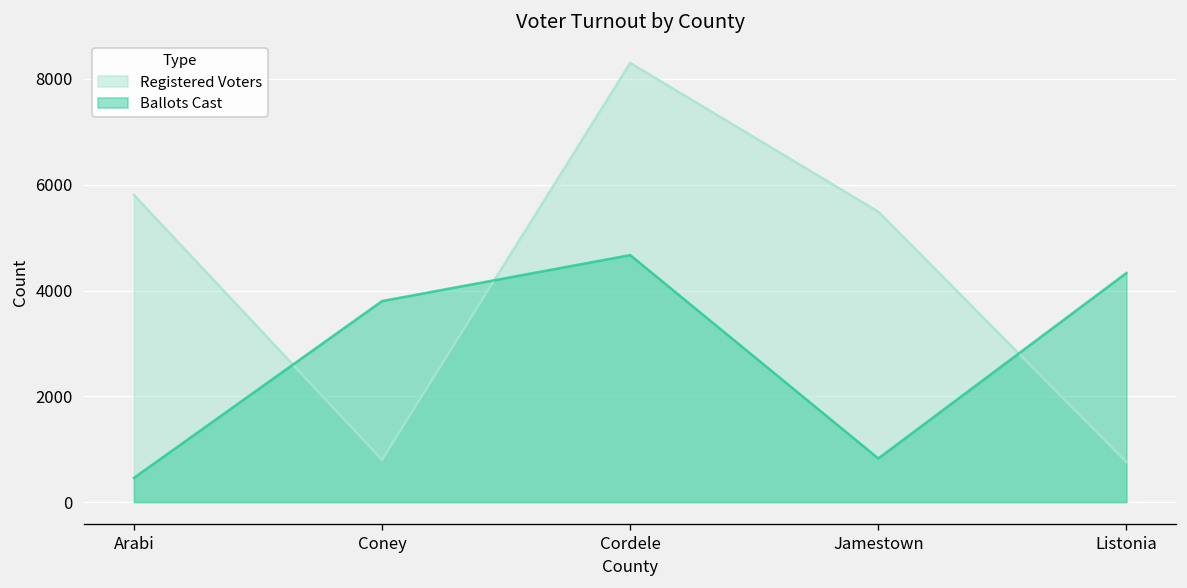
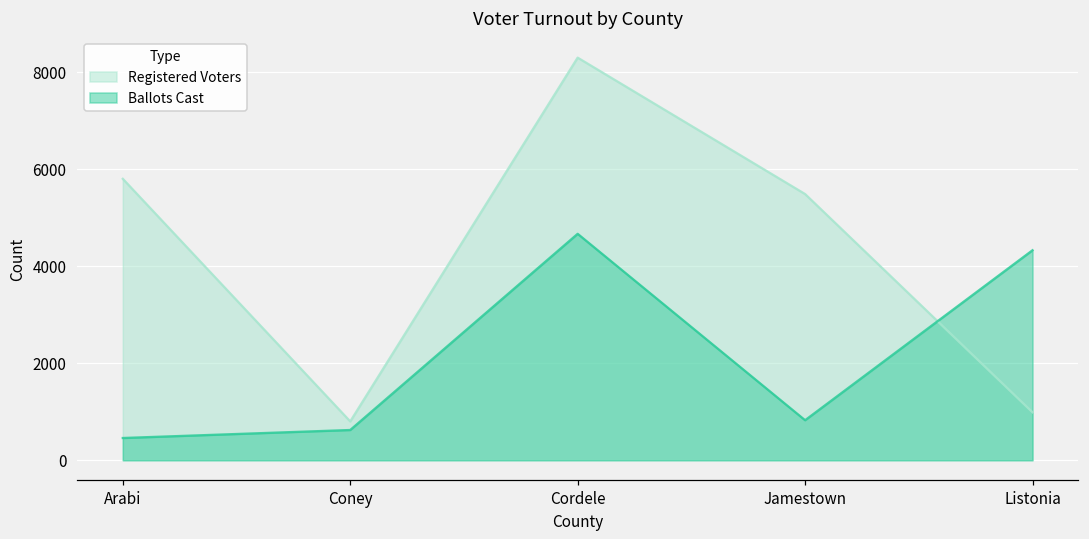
  {
    "Registered Voters": {
      "Arabi": 5800,
      "Coney": 800,
      "Cordele": 8300,
      "Jamestown": 5500,
-     "Listonia": 800
+     "Listonia": 1000
    },
    "Ballots Cast": {
      "Arabi": 500,
-     "Coney": 3800,
+     "Coney": 600,
      "Cordele": 4700,
      "Jamestown": 800,
      "Listonia": 4300
    }
  }
